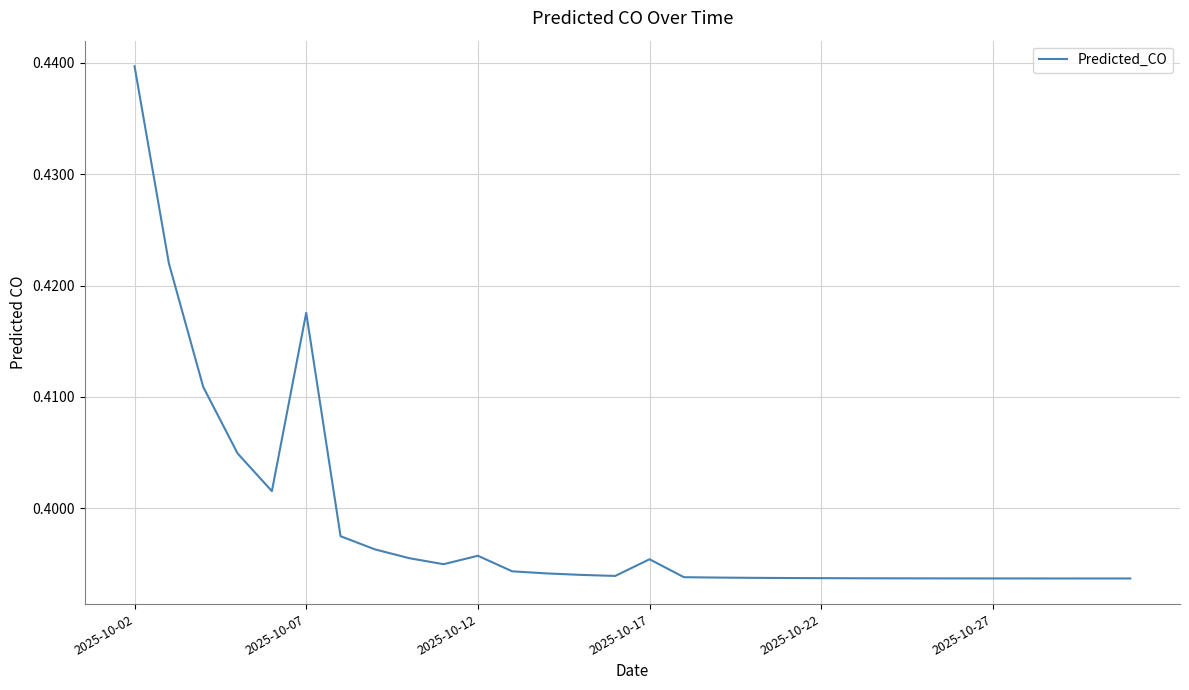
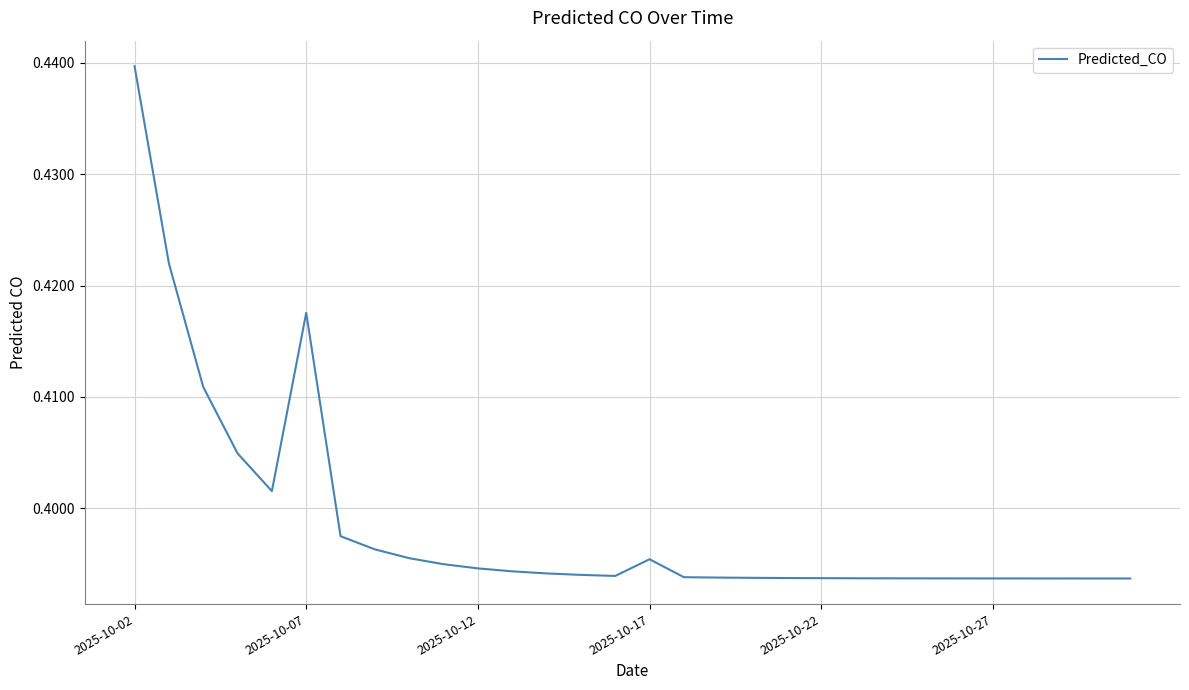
  {
    "2025-10-02": 0.4397,
    "2025-10-07": 0.4176,
-   "2025-10-12": 0.3957,
+   "2025-10-12": 0.3946,
    "2025-10-17": 0.3954,
    "2025-10-22": 0.3937,
    "2025-10-27": 0.3937
  }
